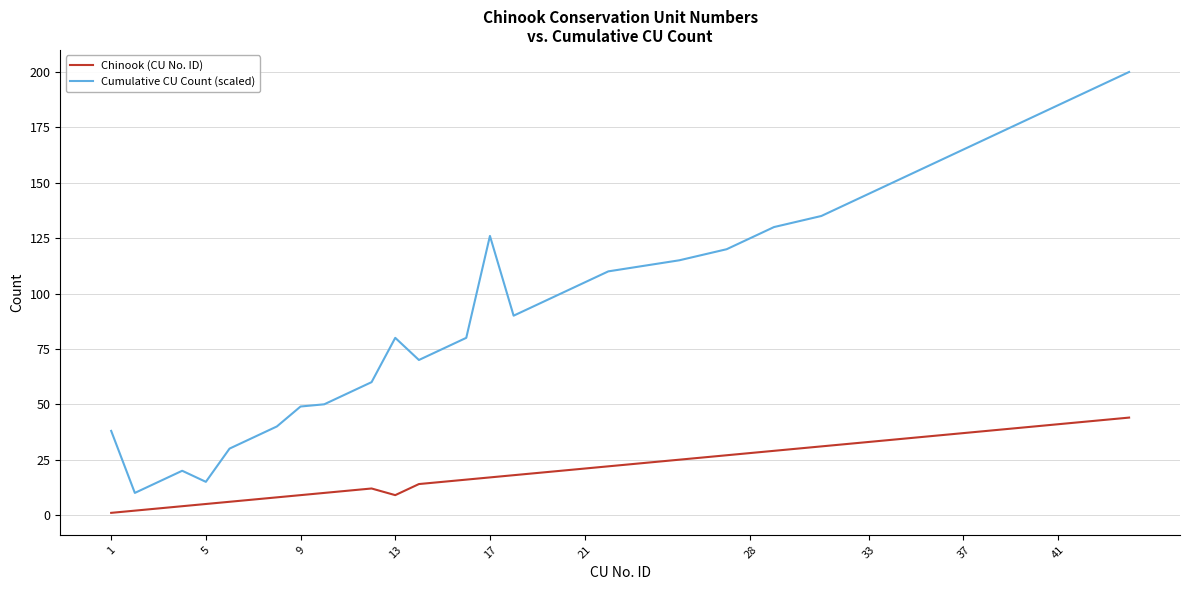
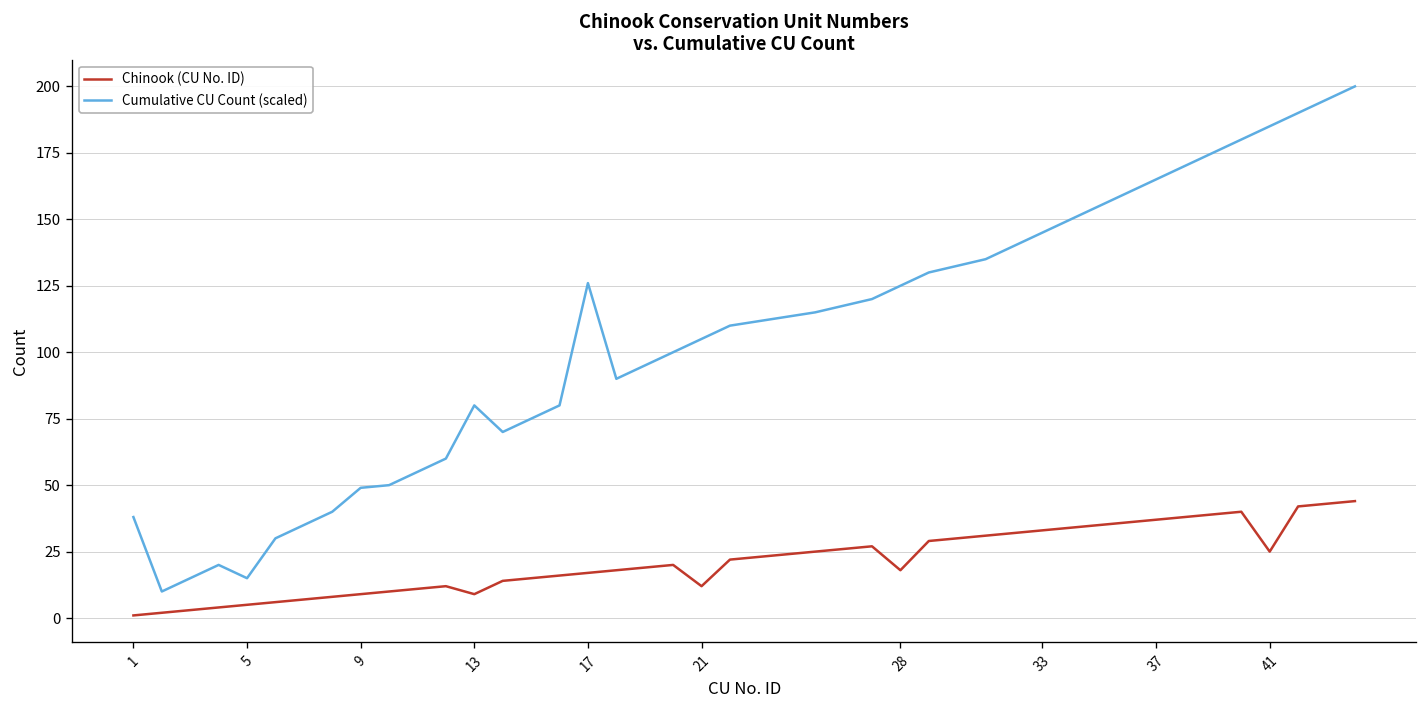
  {
    "Chinook (CU No. ID)": {
      "1": 1,
      "5": 5,
      "9": 9,
      "13": 9,
      "17": 17,
-     "21": 21,
-     "28": 28,
+     "21": 12,
+     "28": 18,
      "33": 33,
      "37": 37,
-     "41": 41
+     "41": 25
    },
    "Cumulative CU Count (scaled)": {
      "1": 38,
      "5": 15,
      "9": 49,
      "13": 80,
      "17": 126,
      "21": 105,
      "28": 125,
      "33": 145,
      "37": 165,
      "41": 185
    }
  }
